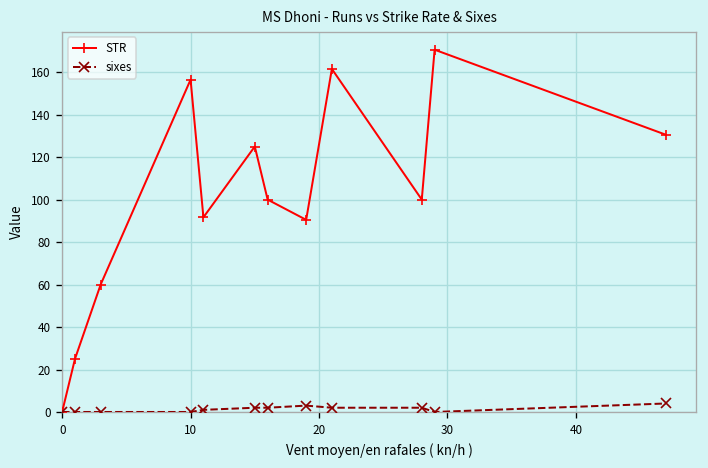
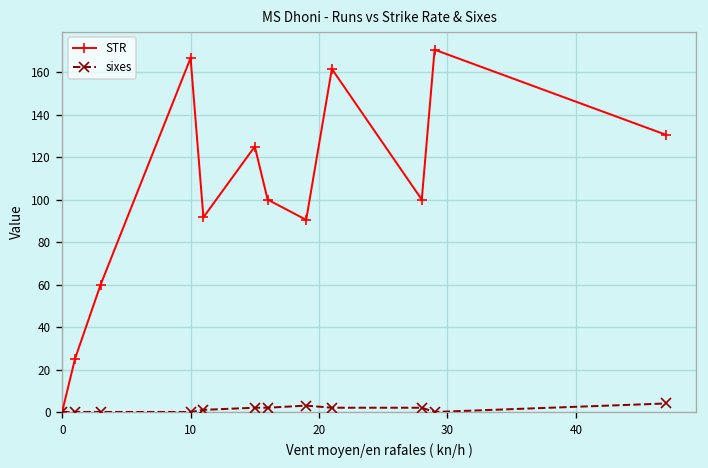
  {
    "STR": {
-     "10": 156
+     "10": 167
    },
    "sixes": {
      "10": 0
    }
  }
